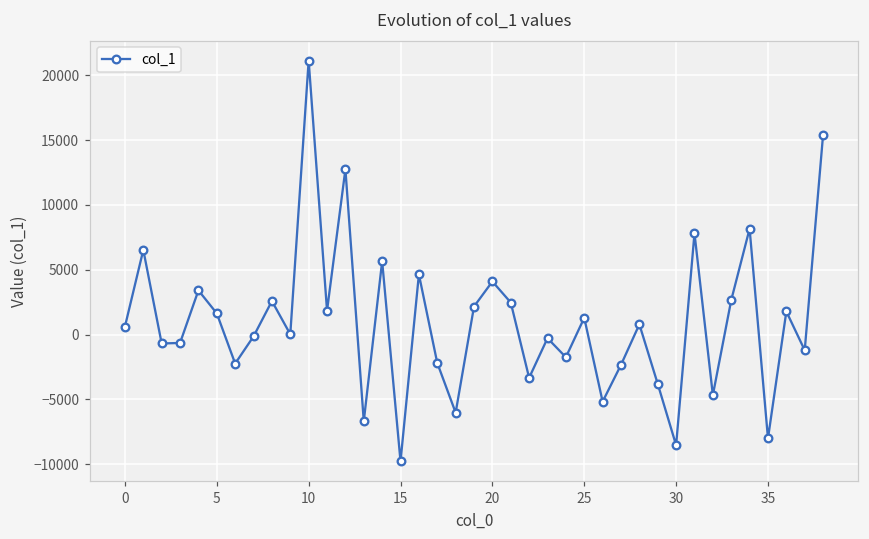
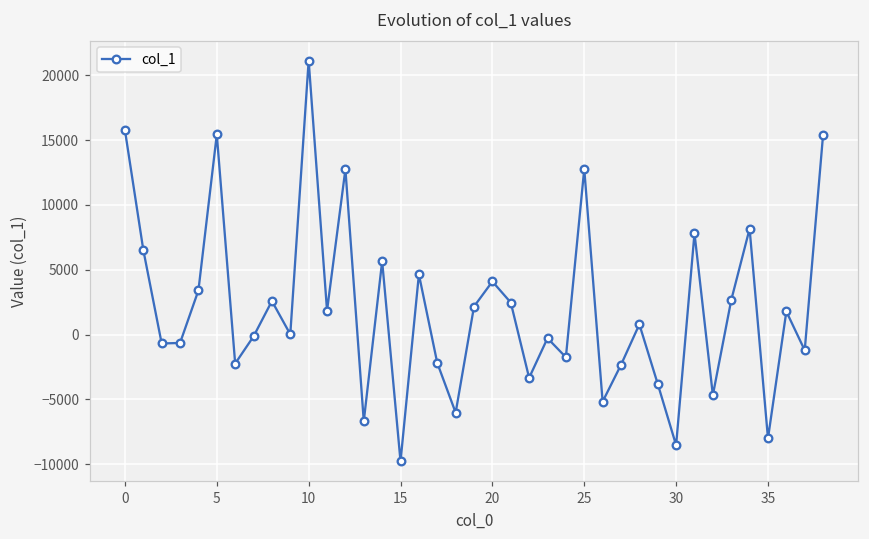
  {
-   "0": 600,
-   "5": 1600,
+   "0": 15800,
+   "5": 15400,
    "10": 21100,
    "15": -9800,
    "20": 4100,
-   "25": 1300,
+   "25": 12800,
    "30": -8500,
    "35": -8000
  }
